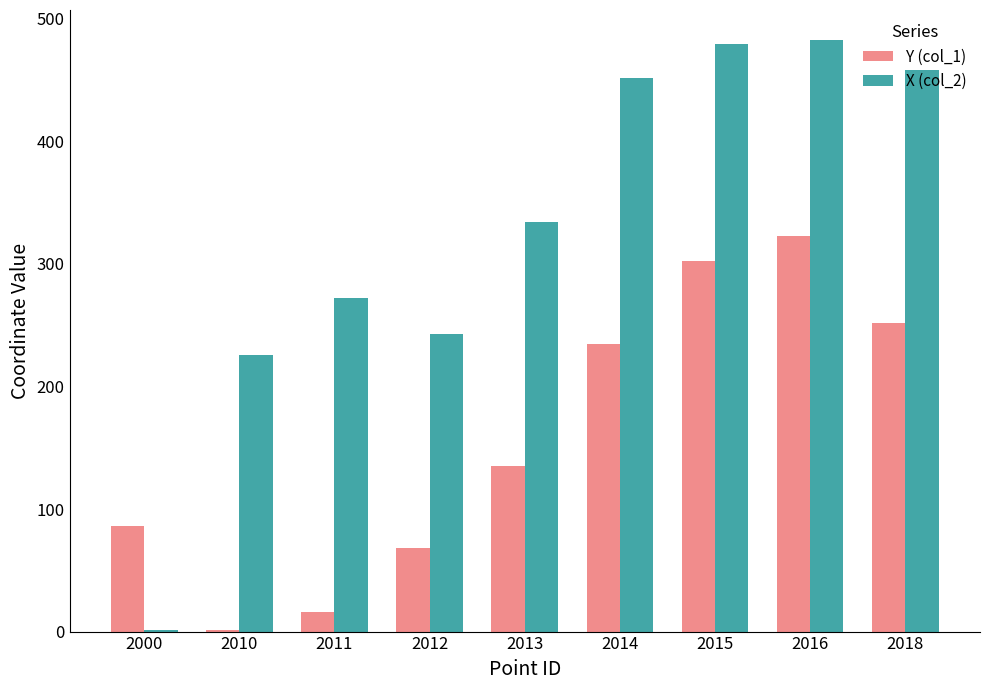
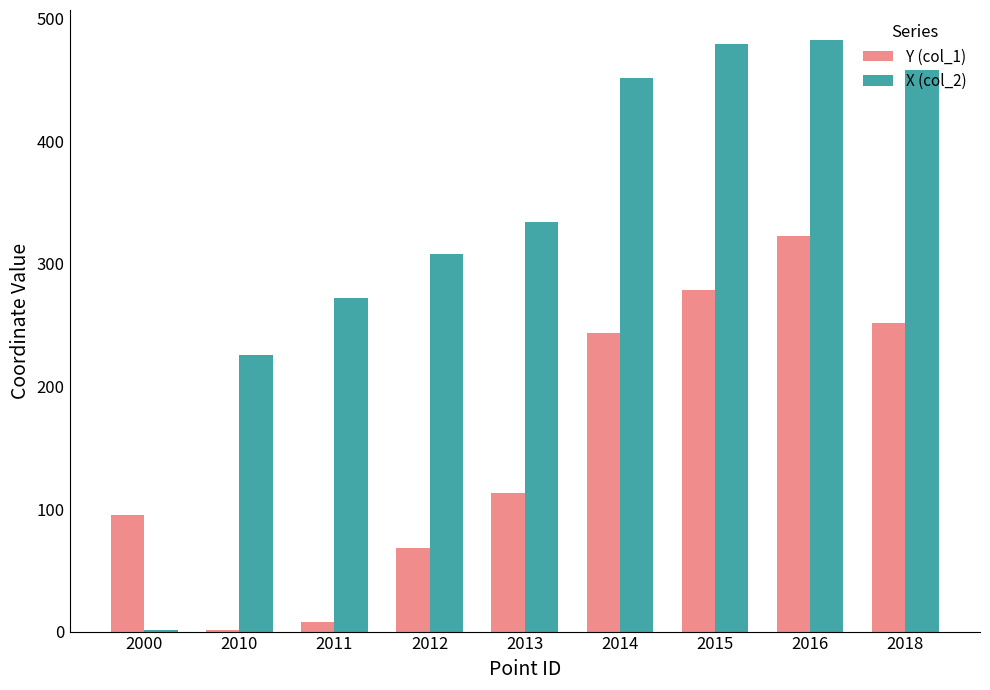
  {
    "Y (col_1)": {
-     "2000": 86,
-     "2011": 16,
+     "2000": 95,
+     "2011": 8,
      "2012": 69,
-     "2013": 135,
-     "2014": 235,
-     "2015": 302,
+     "2013": 113,
+     "2014": 243,
+     "2015": 279,
      "2016": 323,
      "2018": 252
    },
    "X (col_2)": {
      "2010": 225,
      "2011": 272,
-     "2012": 243,
+     "2012": 308,
      "2013": 334,
      "2014": 452,
      "2015": 479,
      "2016": 483,
      "2018": 458
    }
  }
